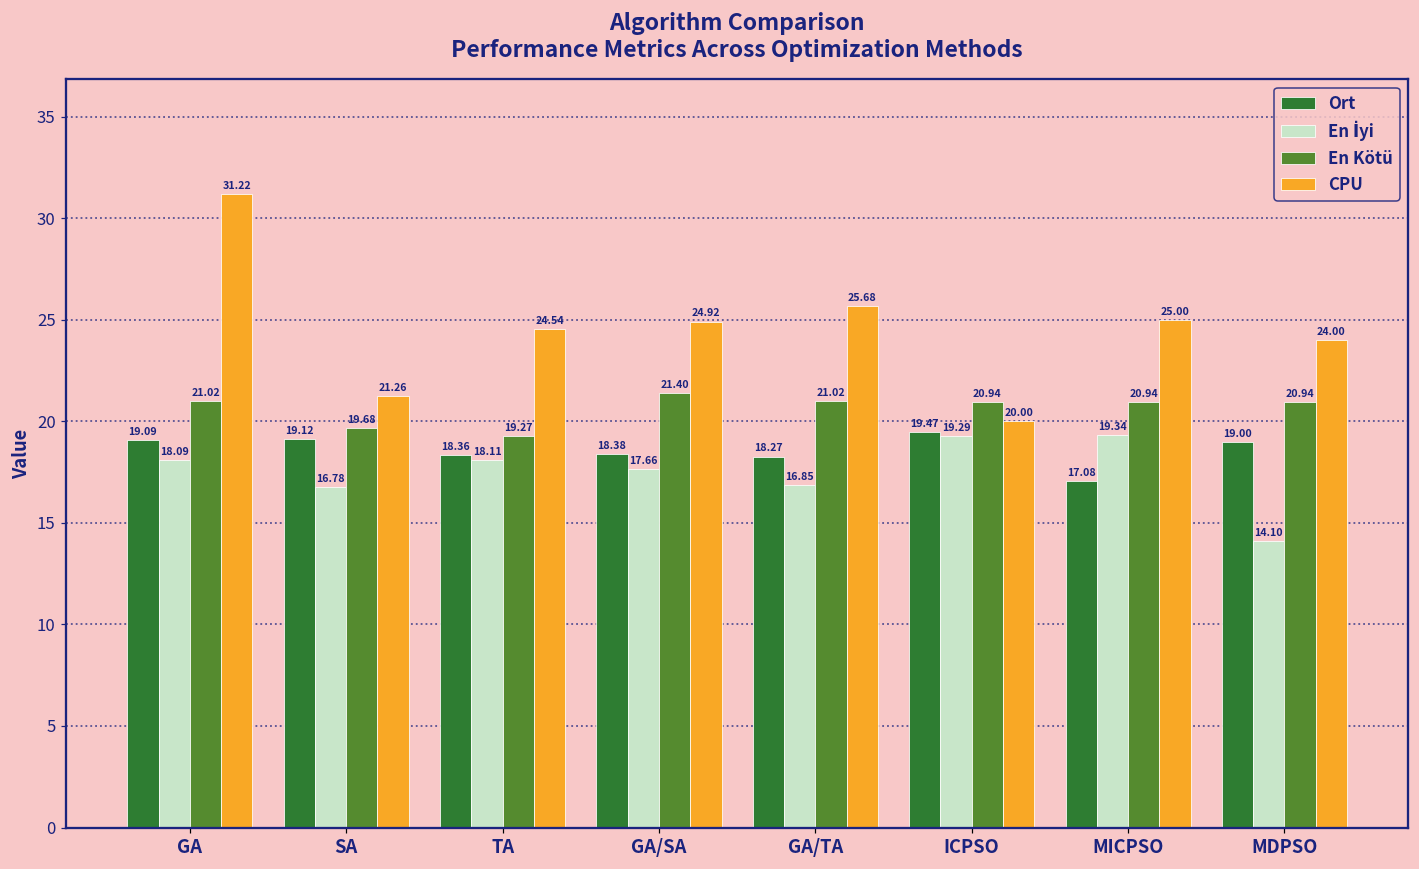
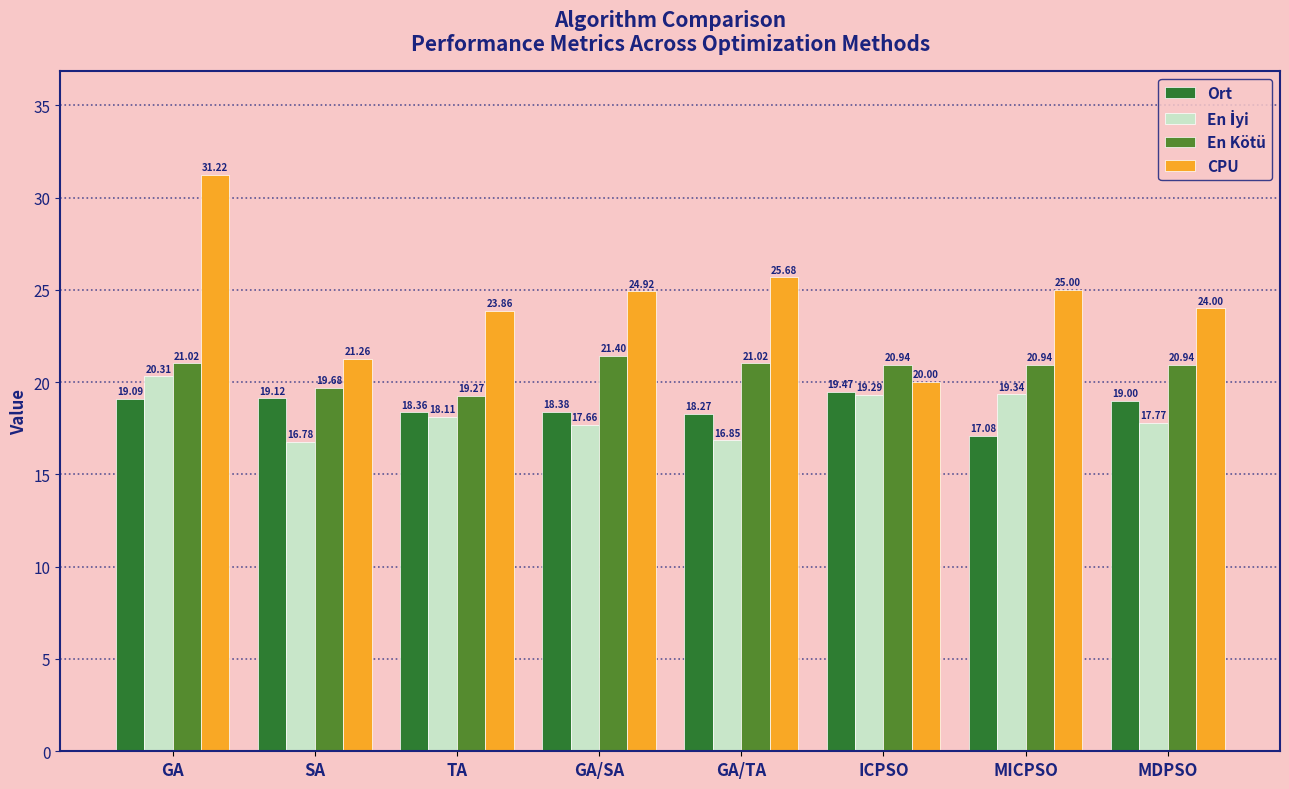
  {
    "En İyi": {
-     "GA": 18.09,
+     "GA": 20.31,
      "SA": 16.78,
      "TA": 18.11,
      "GA/SA": 17.66,
      "GA/TA": 16.85,
      "ICPSO": 19.29,
      "MICPSO": 19.34,
-     "MDPSO": 14.10
+     "MDPSO": 17.77
    },
    "CPU": {
      "GA": 31.22,
      "SA": 21.26,
-     "TA": 24.54,
+     "TA": 23.86,
      "GA/SA": 24.92,
      "GA/TA": 25.68,
      "ICPSO": 20.00,
      "MICPSO": 25.00,
      "MDPSO": 24.00
    }
  }
